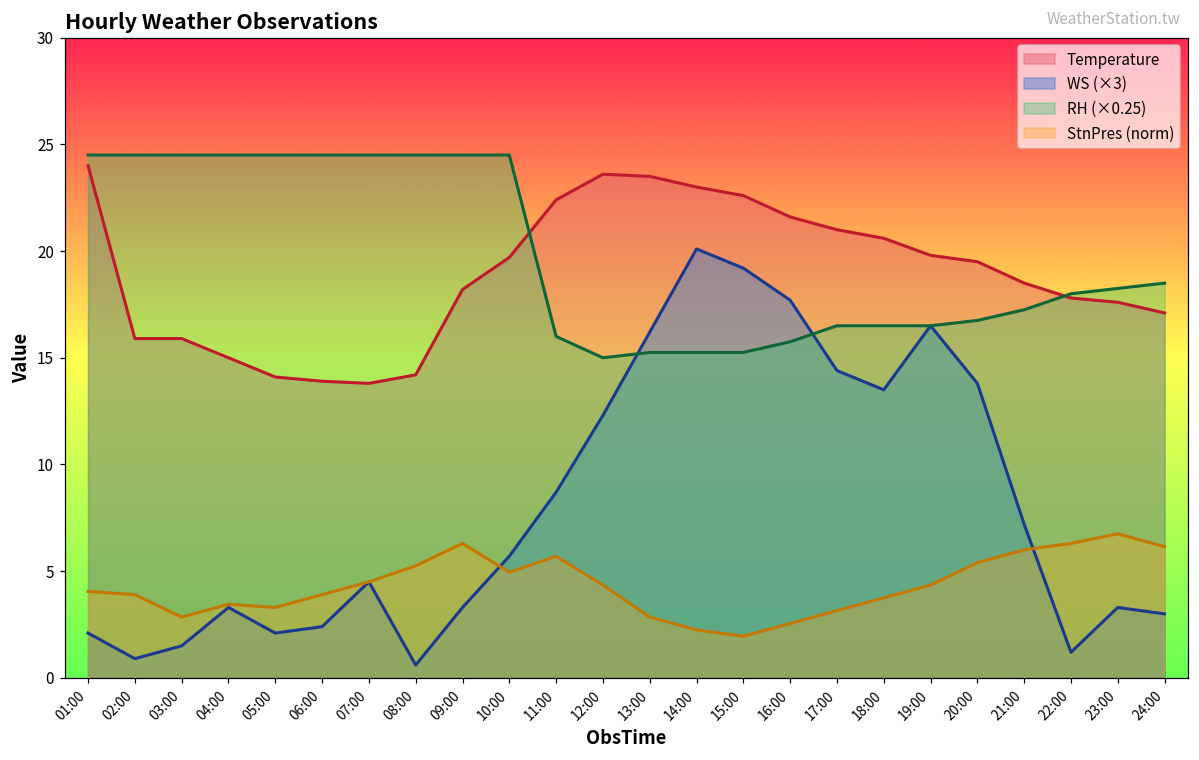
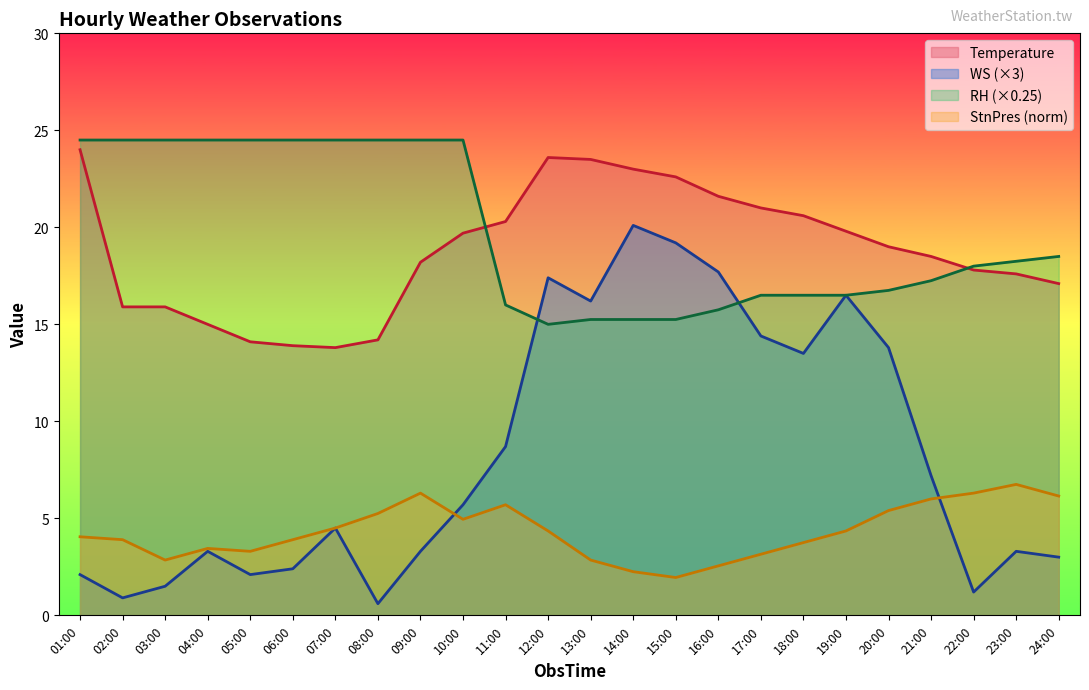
  {
    "Temperature": {
      "01:00": 24.0,
      "02:00": 15.9,
      "03:00": 15.9,
      "04:00": 15.0,
      "05:00": 14.1,
      "06:00": 13.9,
      "07:00": 13.8,
      "08:00": 14.2,
      "09:00": 18.2,
      "10:00": 19.7,
-     "11:00": 22.4,
+     "11:00": 20.3,
      "12:00": 23.6,
      "13:00": 23.5,
      "14:00": 23.0,
      "15:00": 22.6,
      "16:00": 21.6,
      "17:00": 21.0,
      "18:00": 20.6,
      "19:00": 19.8,
-     "20:00": 19.5,
+     "20:00": 19.0,
      "21:00": 18.5,
      "22:00": 17.8,
      "23:00": 17.6,
      "24:00": 17.1
    },
    "WS (×3)": {
      "01:00": 2.1,
      "02:00": 0.9,
      "03:00": 1.5,
      "04:00": 3.3,
      "05:00": 2.1,
      "06:00": 2.4,
      "08:00": 0.6,
      "09:00": 3.3,
      "10:00": 5.7,
      "11:00": 8.7,
-     "12:00": 12.3,
+     "12:00": 17.4,
      "13:00": 16.2,
      "14:00": 20.1,
      "15:00": 19.2,
      "16:00": 17.7,
      "17:00": 14.4,
      "18:00": 13.5,
      "20:00": 13.8,
      "21:00": 7.2,
      "22:00": 1.2,
      "23:00": 3.3,
      "24:00": 3.0
    },
    "RH (×0.25)": {
      "01:00": 24.5,
      "02:00": 24.5,
      "03:00": 24.5,
      "04:00": 24.5,
      "05:00": 24.5,
      "06:00": 24.5,
      "07:00": 24.5,
      "08:00": 24.5,
      "09:00": 24.5,
      "10:00": 24.5,
      "11:00": 16.0,
      "12:00": 15.0,
      "13:00": 15.3,
      "14:00": 15.3,
      "15:00": 15.3,
      "16:00": 15.8,
      "17:00": 16.5,
      "18:00": 16.5,
      "20:00": 16.8,
      "21:00": 17.3,
      "22:00": 18.0,
      "23:00": 18.3,
      "24:00": 18.5
    },
    "StnPres (norm)": {
      "01:00": 4.1,
      "02:00": 3.9,
      "03:00": 2.8,
      "04:00": 3.4,
      "05:00": 3.3,
      "06:00": 3.9,
      "08:00": 5.3,
      "09:00": 6.3,
      "10:00": 4.9,
      "11:00": 5.7,
      "12:00": 4.3,
      "13:00": 2.8,
      "14:00": 2.3,
      "15:00": 1.9,
      "16:00": 2.6,
      "17:00": 3.2,
      "18:00": 3.8,
      "19:00": 4.3,
      "20:00": 5.4,
      "21:00": 6.0,
      "22:00": 6.3,
      "23:00": 6.8,
      "24:00": 6.2
    }
  }
